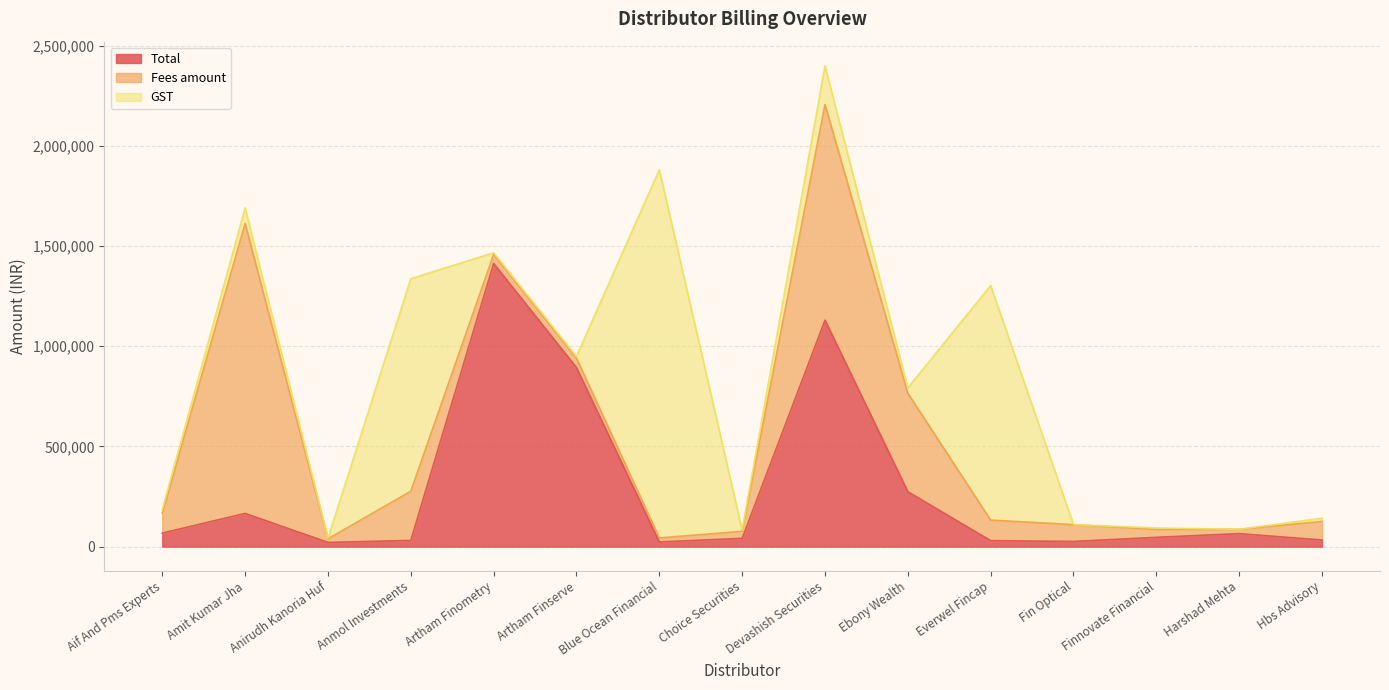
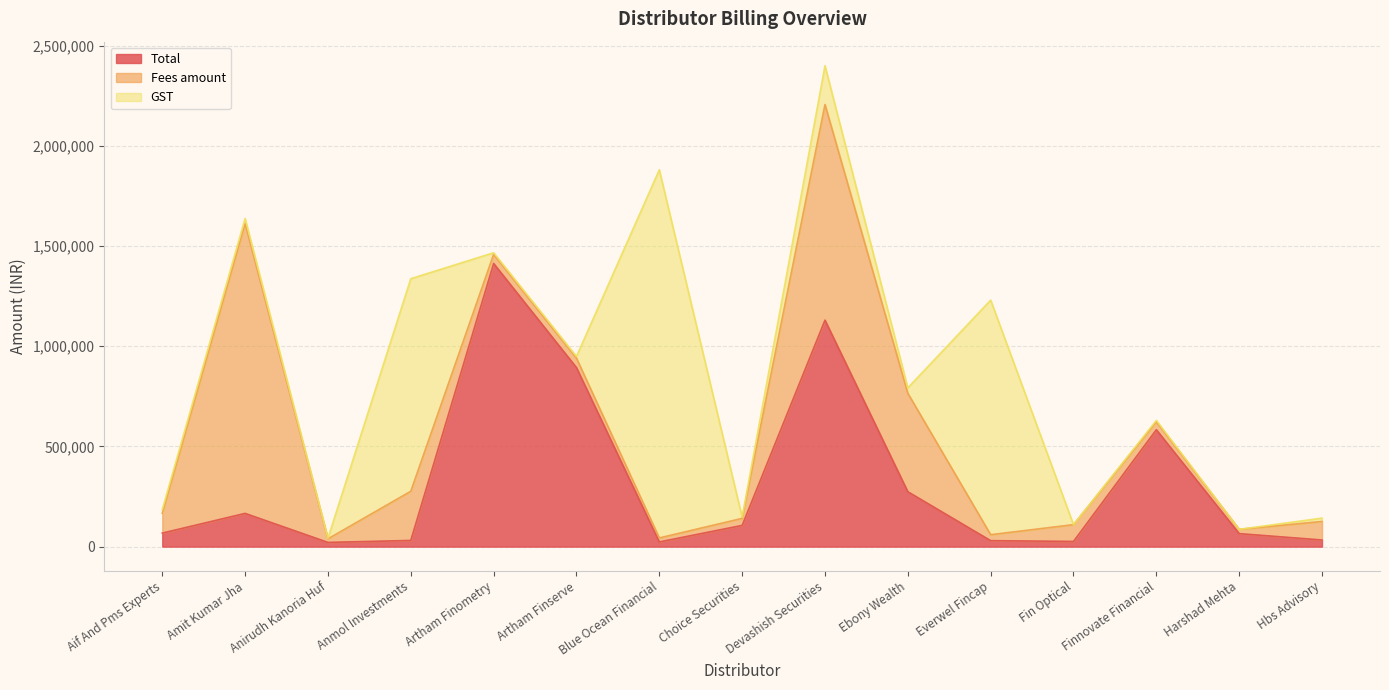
  {
    "Total": {
      "Aif And Pms Experts": "70,000",
      "Amit Kumar Jha": "170,000",
      "Anirudh Kanoria Huf": "20,000",
      "Anmol Investments": "30,000",
      "Artham Finometry": "1,410,000",
      "Artham Finserve": "890,000",
      "Blue Ocean Financial": "20,000",
-     "Choice Securities": "40,000",
+     "Choice Securities": "110,000",
      "Devashish Securities": "1,130,000",
      "Ebony Wealth": "270,000",
      "Everwel Fincap": "30,000",
      "Fin Optical": "30,000",
-     "Finnovate Financial": "50,000",
+     "Finnovate Financial": "580,000",
      "Harshad Mehta": "70,000",
      "Hbs Advisory": "30,000"
    },
    "Fees amount": {
      "Aif And Pms Experts": "100,000",
      "Amit Kumar Jha": "1,450,000",
      "Anmol Investments": "250,000",
      "Blue Ocean Financial": "20,000",
      "Devashish Securities": "1,080,000",
      "Ebony Wealth": "490,000",
-     "Everwel Fincap": "100,000",
+     "Everwel Fincap": "30,000",
      "Hbs Advisory": "90,000"
    },
    "GST": {
      "Aif And Pms Experts": "20,000",
-     "Amit Kumar Jha": "80,000",
+     "Amit Kumar Jha": "30,000",
      "Anmol Investments": "1,060,000",
      "Blue Ocean Financial": "1,840,000",
      "Devashish Securities": "190,000",
      "Ebony Wealth": "30,000",
      "Everwel Fincap": "1,170,000",
      "Hbs Advisory": "20,000"
    }
  }
